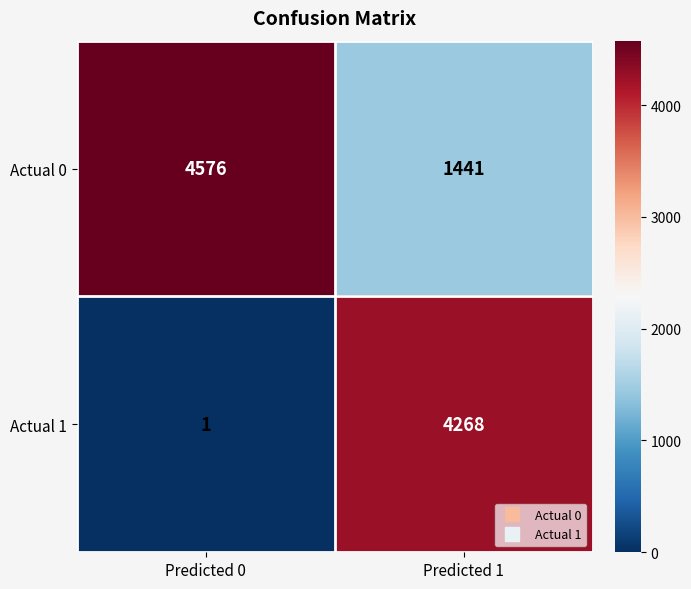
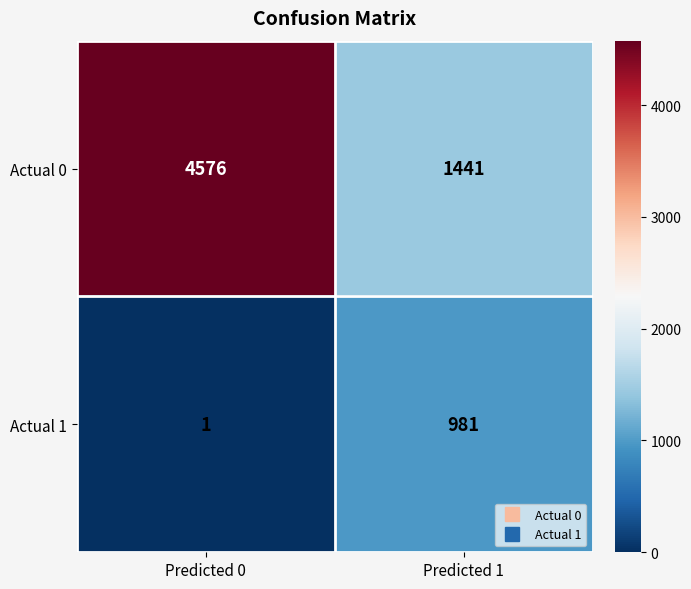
  {
    "Actual 0": {
      "Predicted 0": 4576,
      "Predicted 1": 1441
    },
    "Actual 1": {
      "Predicted 0": 1,
-     "Predicted 1": 4268
+     "Predicted 1": 981
    }
  }
